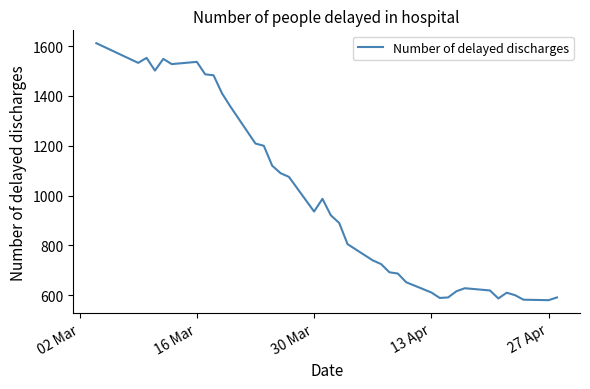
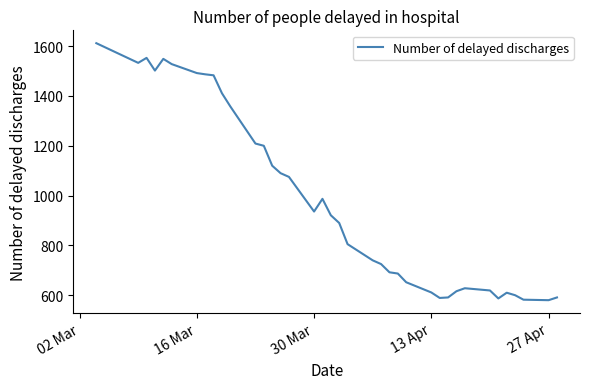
  {
-   "16 Mar": 1540,
+   "16 Mar": 1490,
    "30 Mar": 940,
    "13 Apr": 610,
    "27 Apr": 580
  }
